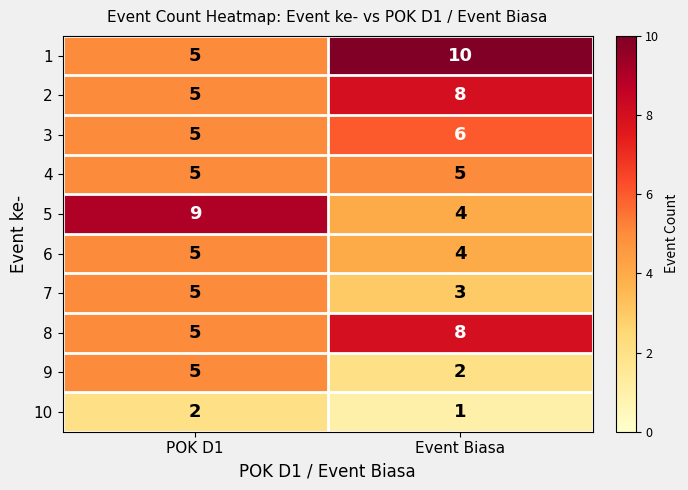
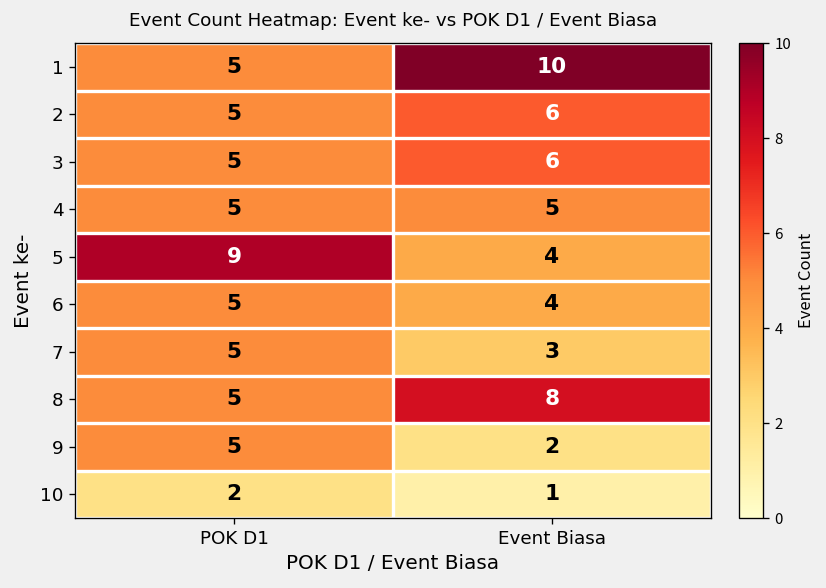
  {
    "1": {
      "POK D1": 5,
      "Event Biasa": 10
    },
    "2": {
      "POK D1": 5,
-     "Event Biasa": 8
+     "Event Biasa": 6
    },
    "3": {
      "POK D1": 5,
      "Event Biasa": 6
    },
    "4": {
      "POK D1": 5,
      "Event Biasa": 5
    },
    "5": {
      "POK D1": 9,
      "Event Biasa": 4
    },
    "6": {
      "POK D1": 5,
      "Event Biasa": 4
    },
    "7": {
      "POK D1": 5,
      "Event Biasa": 3
    },
    "8": {
      "POK D1": 5,
      "Event Biasa": 8
    },
    "9": {
      "POK D1": 5,
      "Event Biasa": 2
    },
    "10": {
      "POK D1": 2,
      "Event Biasa": 1
    }
  }
